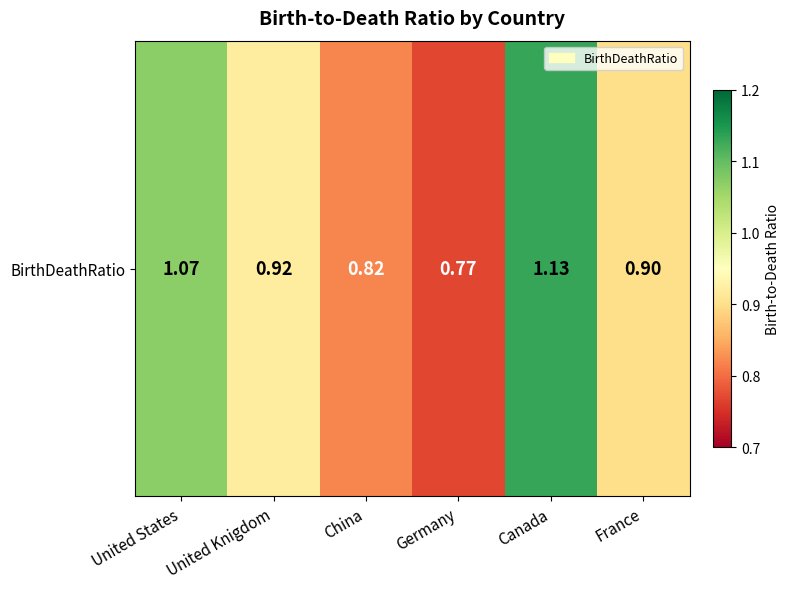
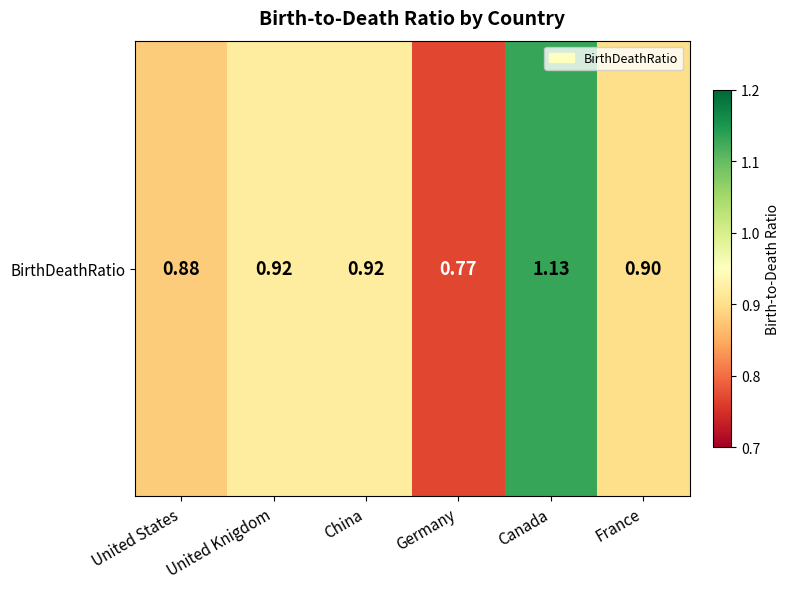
  {
    "BirthDeathRatio": {
-     "United States": 1.07,
+     "United States": 0.88,
      "United Knigdom": 0.92,
-     "China": 0.82,
+     "China": 0.92,
      "Germany": 0.77,
      "Canada": 1.13,
      "France": 0.90
    }
  }
